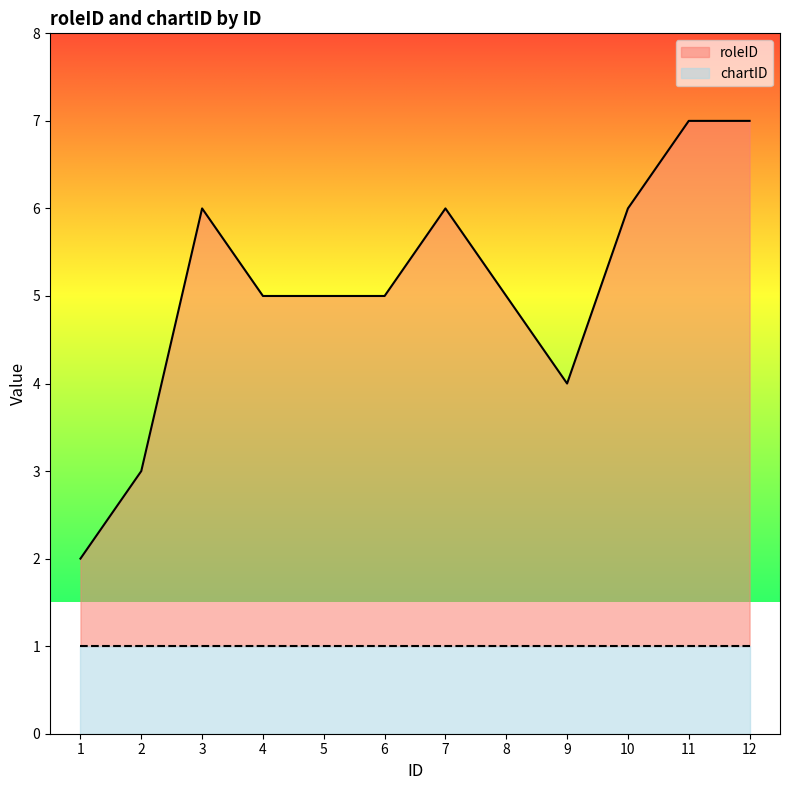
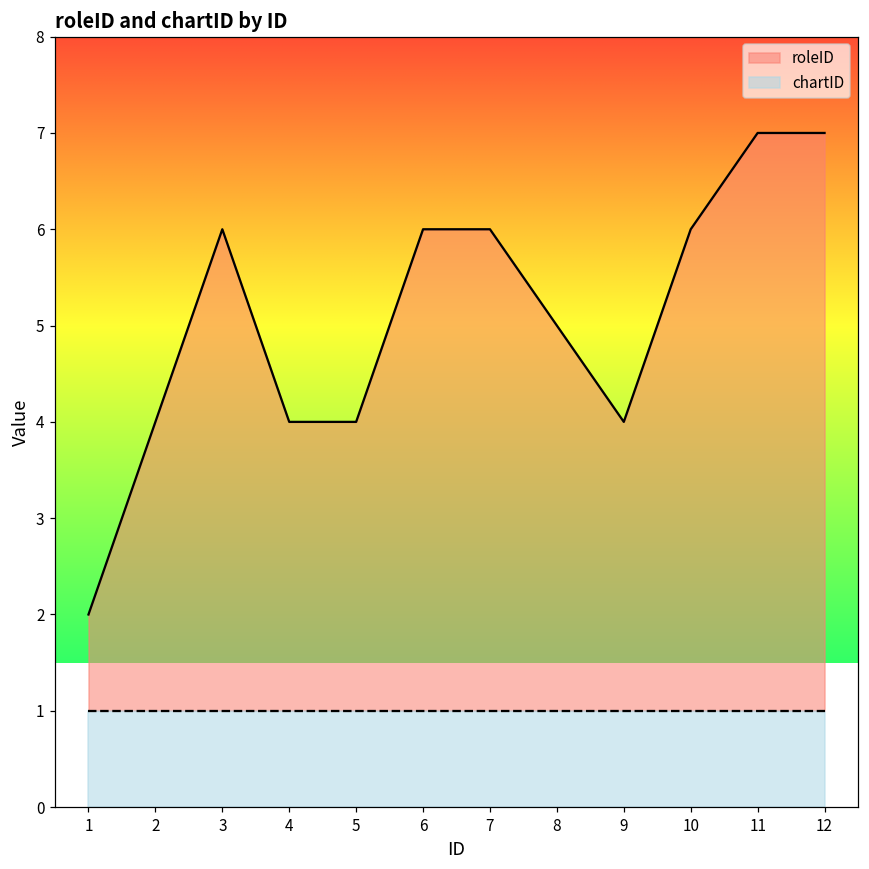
  {
    "roleID": {
      "1": 2,
-     "2": 3,
+     "2": 4,
      "3": 6,
-     "4": 5,
-     "5": 5,
-     "6": 5,
+     "4": 4,
+     "5": 4,
+     "6": 6,
      "7": 6,
      "8": 5,
      "9": 4,
      "10": 6,
      "11": 7,
      "12": 7
    },
    "chartID": {
      "1": 1,
      "2": 1,
      "3": 1,
      "4": 1,
      "5": 1,
      "6": 1,
      "7": 1,
      "8": 1,
      "9": 1,
      "10": 1,
      "11": 1,
      "12": 1
    }
  }
